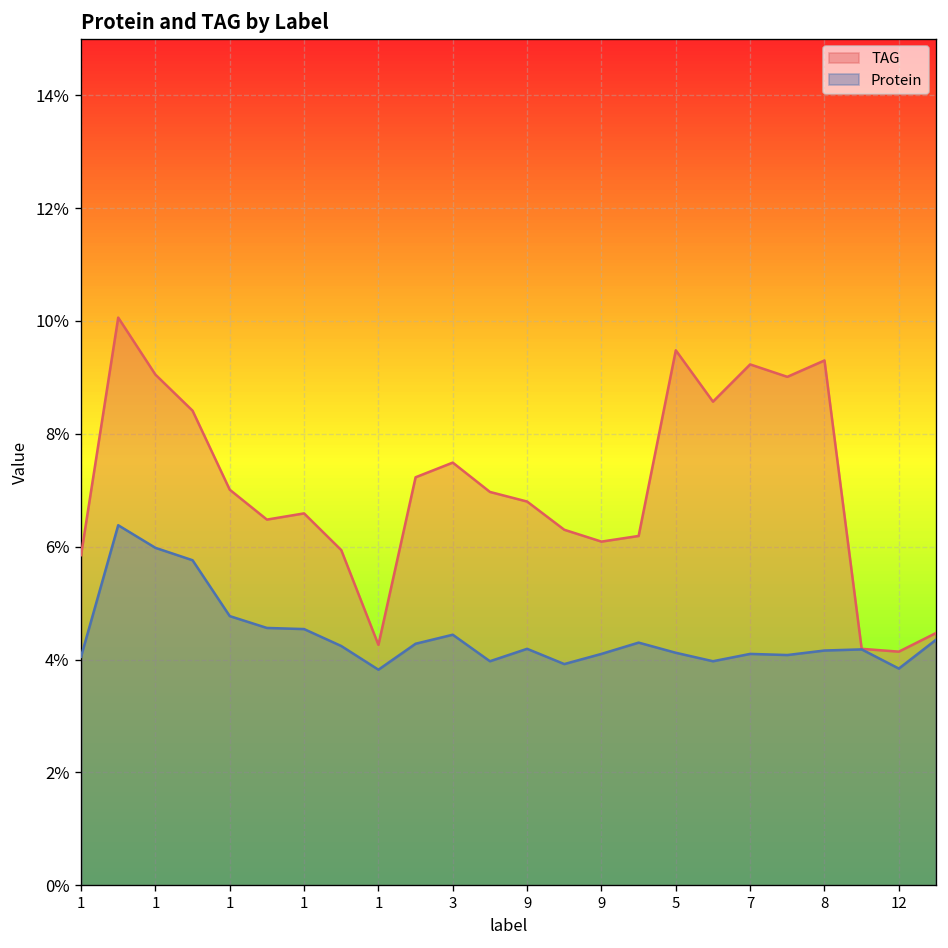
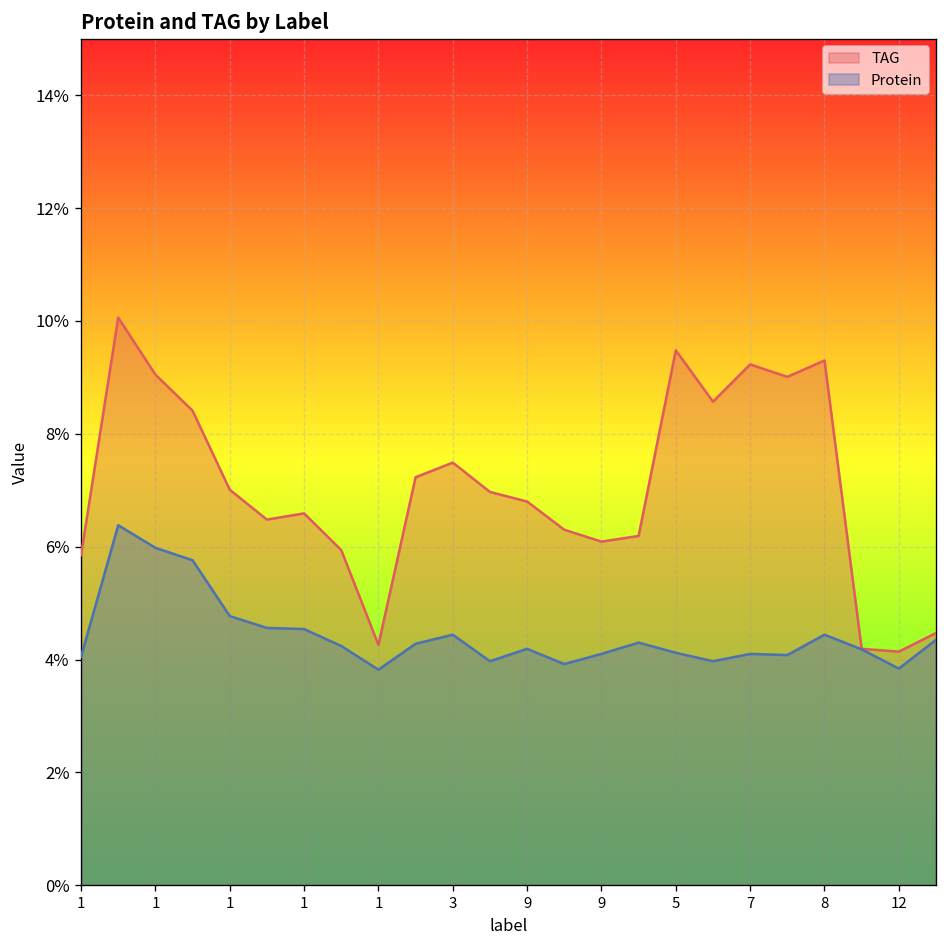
  {
    "TAG": {
      "8": "9.3%",
      "12": "4.1%"
    },
    "Protein": {
-     "8": "4.2%",
+     "8": "4.4%",
      "12": "3.8%"
    }
  }
